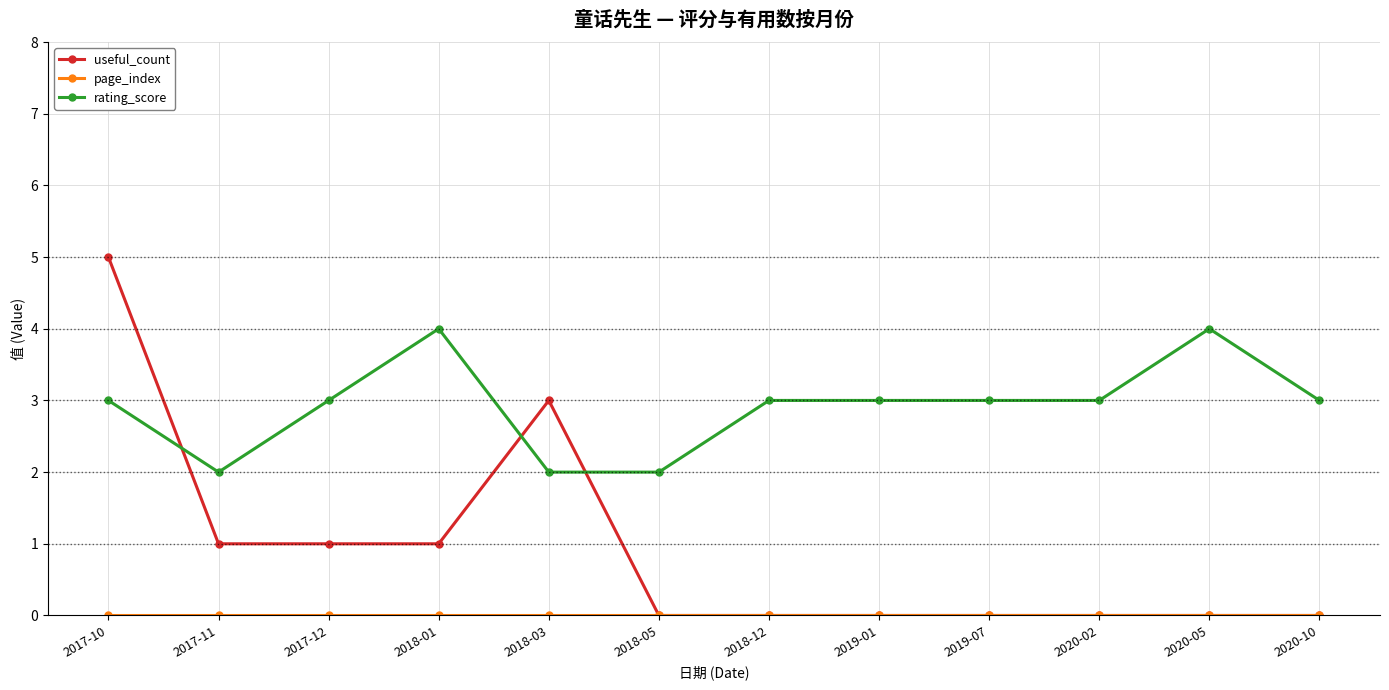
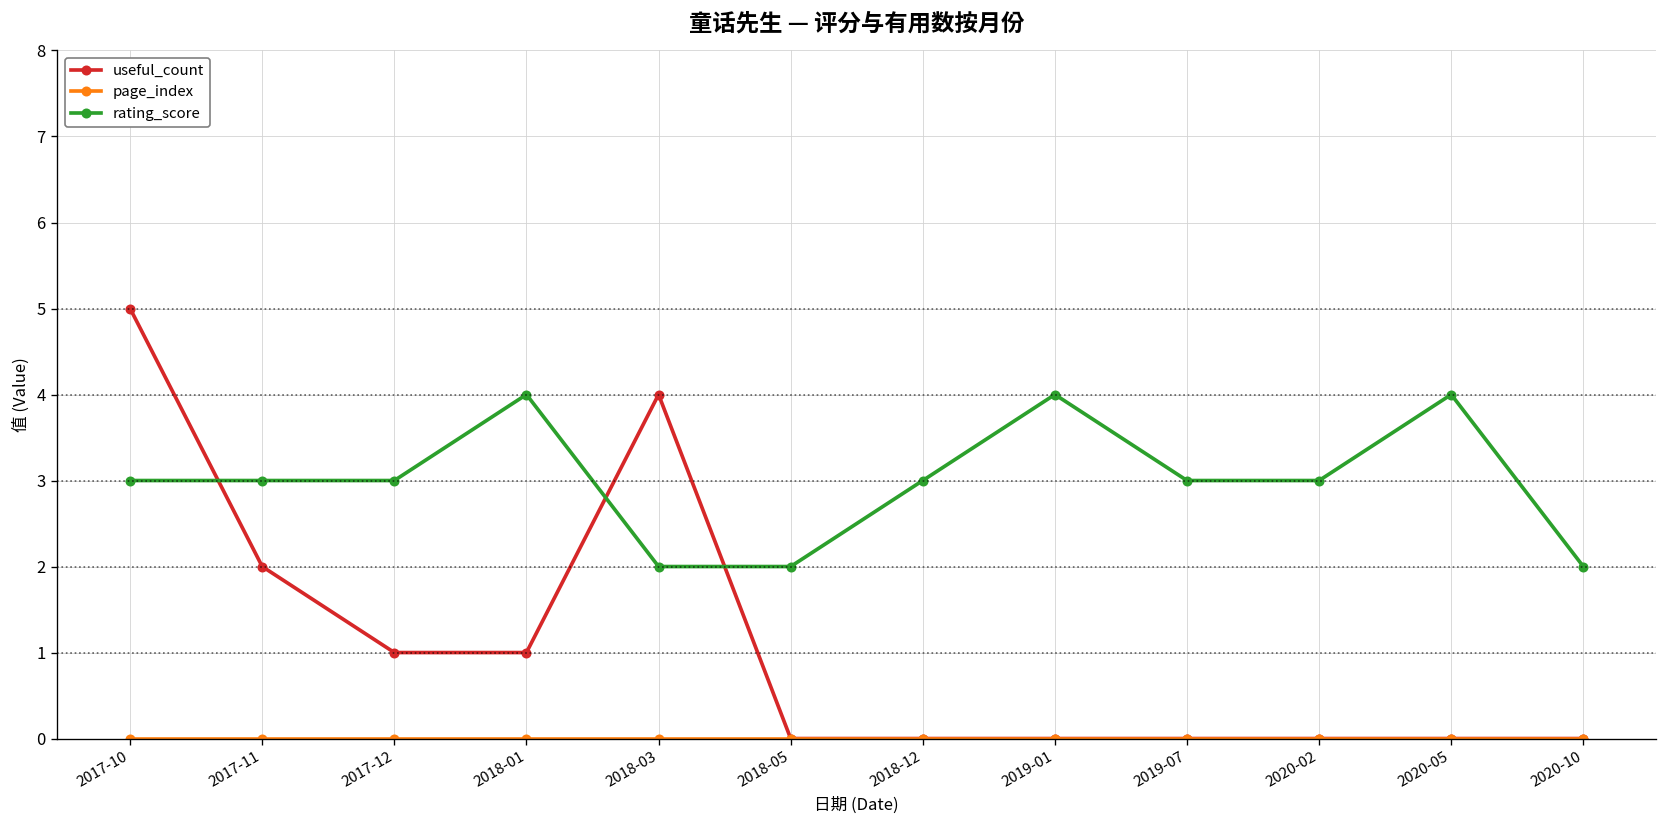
  {
    "useful_count": {
      "2017-10": 5,
-     "2017-11": 1,
+     "2017-11": 2,
      "2017-12": 1,
      "2018-01": 1,
-     "2018-03": 3
+     "2018-03": 4
    },
    "page_index": {
      "2017-10": 0,
      "2017-11": 0,
      "2017-12": 0,
      "2018-01": 0,
      "2018-03": 0
    },
    "rating_score": {
      "2017-10": 3,
-     "2017-11": 2,
+     "2017-11": 3,
      "2017-12": 3,
      "2018-01": 4,
      "2018-03": 2,
      "2018-05": 2,
      "2018-12": 3,
-     "2019-01": 3,
+     "2019-01": 4,
      "2019-07": 3,
      "2020-02": 3,
      "2020-05": 4,
-     "2020-10": 3
+     "2020-10": 2
    }
  }
